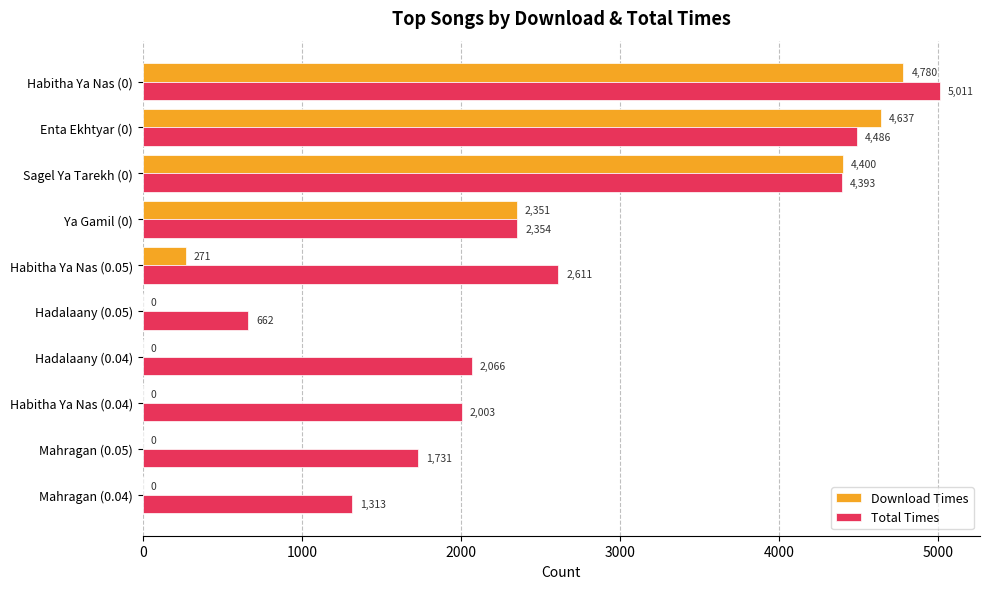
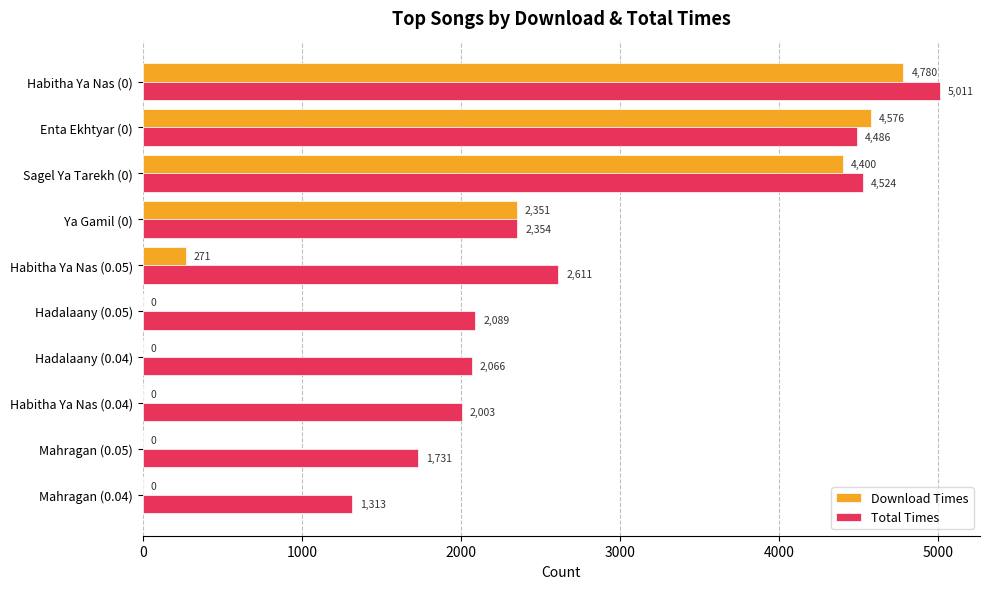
  {
    "Download Times": {
      "Habitha Ya Nas (0)": "4,780",
-     "Enta Ekhtyar (0)": "4,637",
+     "Enta Ekhtyar (0)": "4,576",
      "Sagel Ya Tarekh (0)": "4,400",
      "Ya Gamil (0)": "2,351",
      "Habitha Ya Nas (0.05)": "271",
      "Hadalaany (0.05)": "0",
      "Hadalaany (0.04)": "0",
      "Habitha Ya Nas (0.04)": "0",
      "Mahragan (0.05)": "0",
      "Mahragan (0.04)": "0"
    },
    "Total Times": {
      "Habitha Ya Nas (0)": "5,011",
      "Enta Ekhtyar (0)": "4,486",
-     "Sagel Ya Tarekh (0)": "4,393",
+     "Sagel Ya Tarekh (0)": "4,524",
      "Ya Gamil (0)": "2,354",
      "Habitha Ya Nas (0.05)": "2,611",
-     "Hadalaany (0.05)": "662",
+     "Hadalaany (0.05)": "2,089",
      "Hadalaany (0.04)": "2,066",
      "Habitha Ya Nas (0.04)": "2,003",
      "Mahragan (0.05)": "1,731",
      "Mahragan (0.04)": "1,313"
    }
  }
